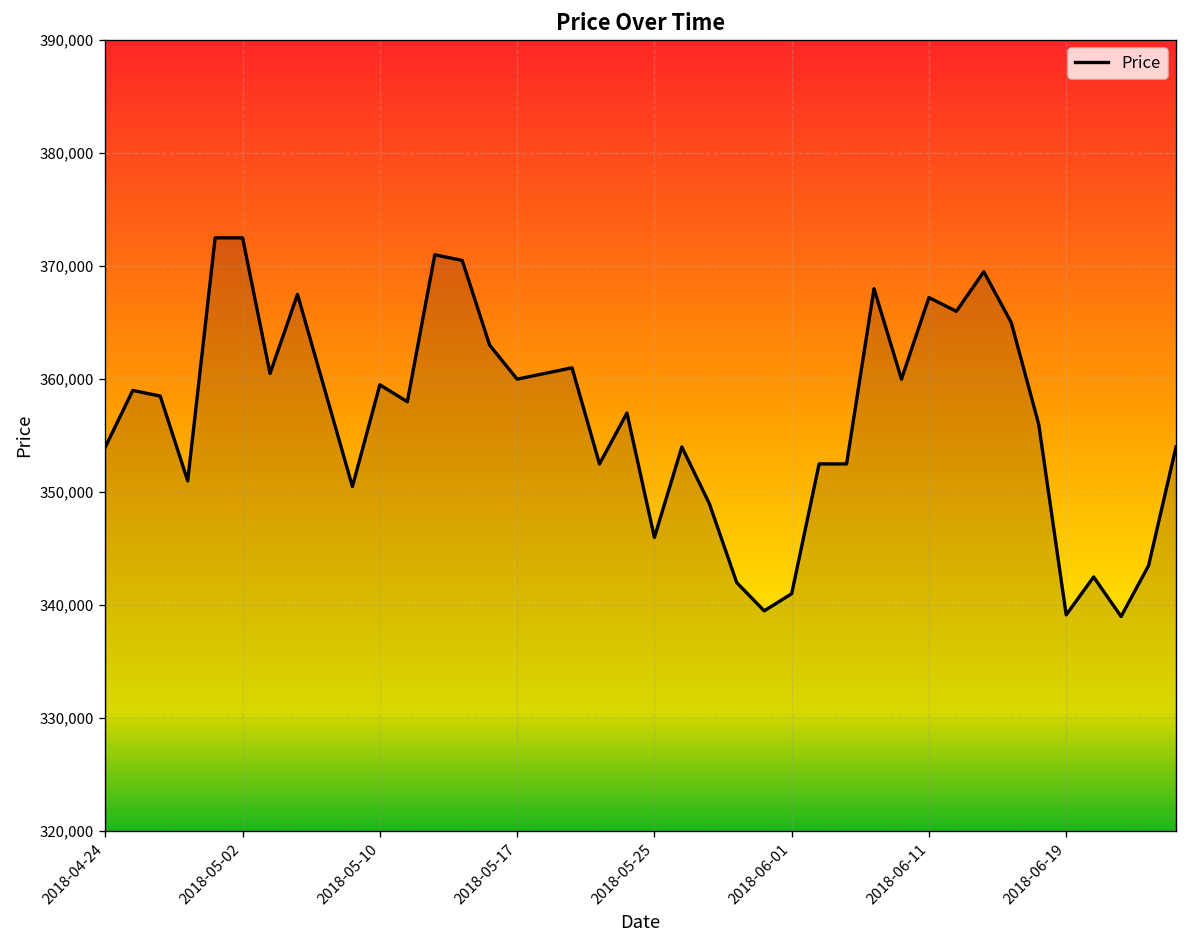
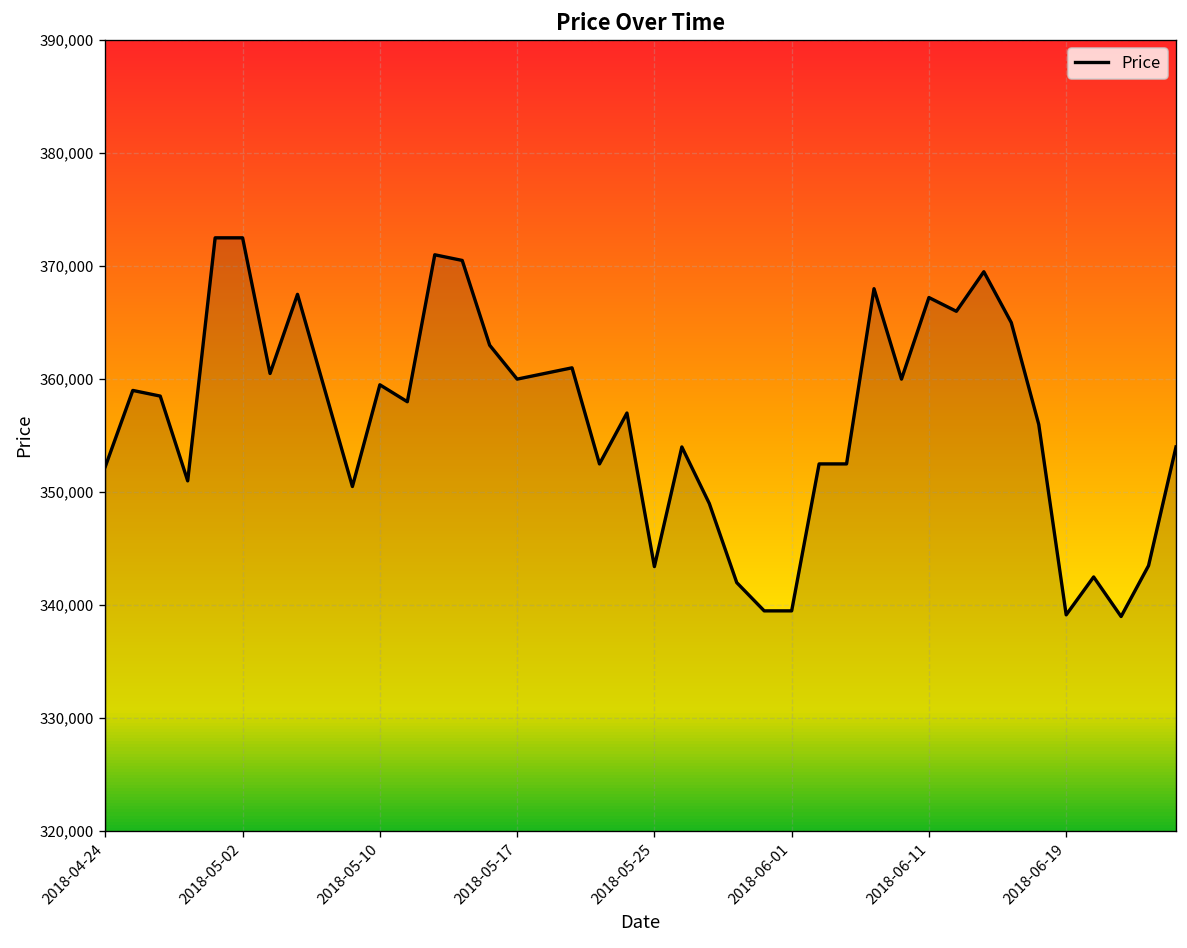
  {
-   "2018-04-24": "354,000",
+   "2018-04-24": "352,000",
    "2018-05-02": "373,000",
    "2018-05-10": "360,000",
    "2018-05-17": "360,000",
-   "2018-05-25": "346,000",
-   "2018-06-01": "341,000",
+   "2018-05-25": "343,000",
+   "2018-06-01": "340,000",
    "2018-06-11": "367,000",
    "2018-06-19": "339,000"
  }
